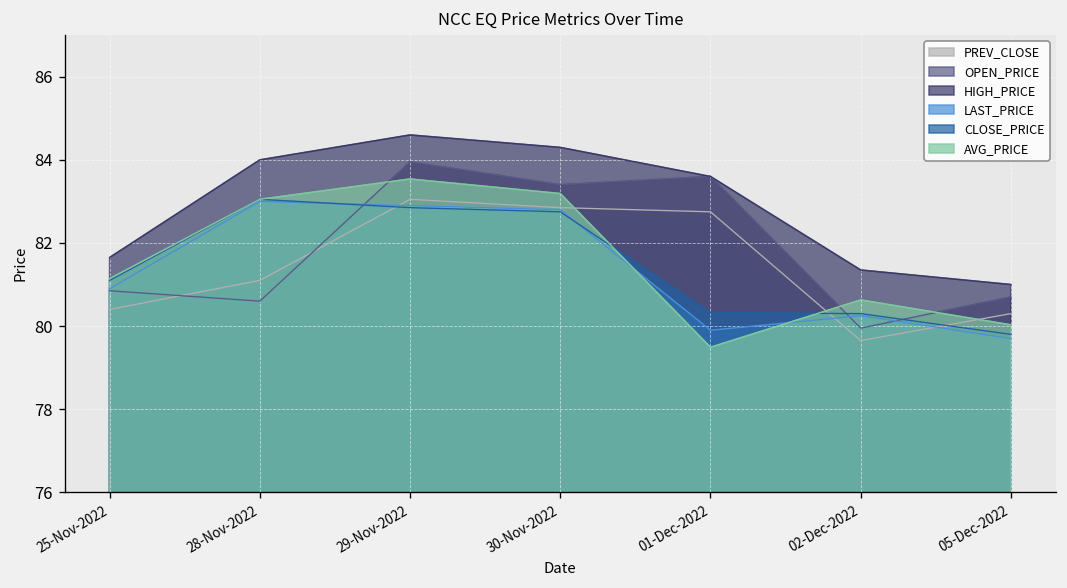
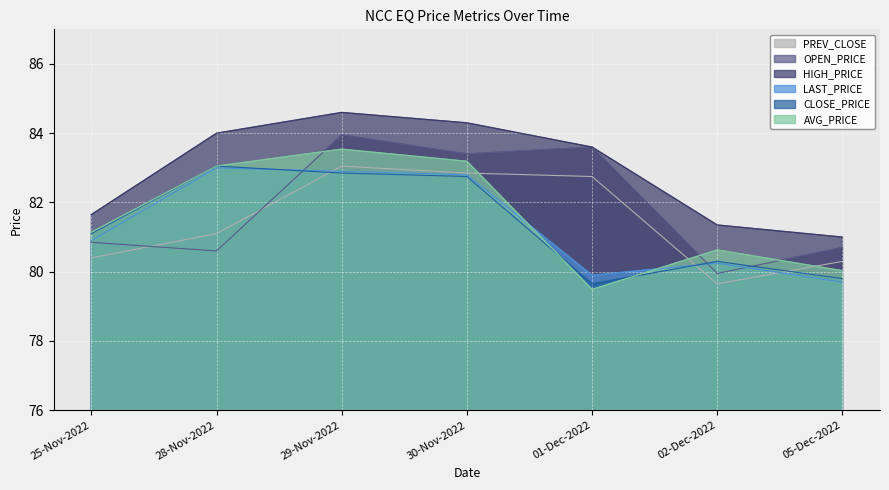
  {
    "LAST_PRICE": {
      "01-Dec-2022": 79.9,
      "05-Dec-2022": 79.7
    },
    "CLOSE_PRICE": {
-     "01-Dec-2022": 80.3,
+     "01-Dec-2022": 79.7,
      "05-Dec-2022": 79.8
    }
  }
